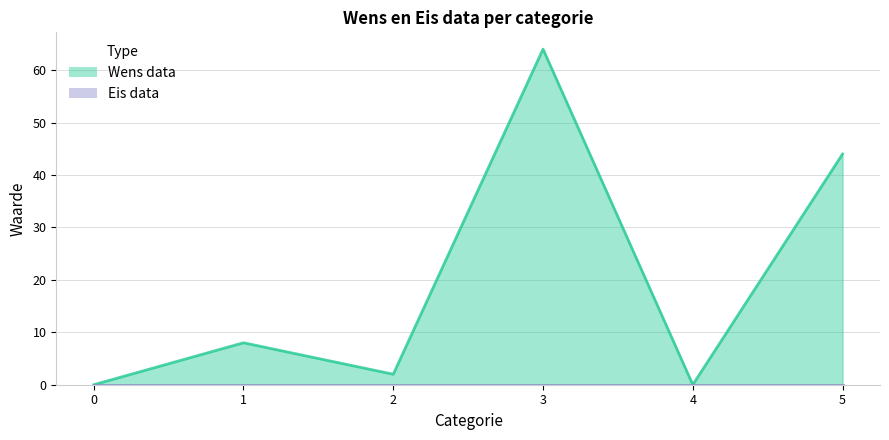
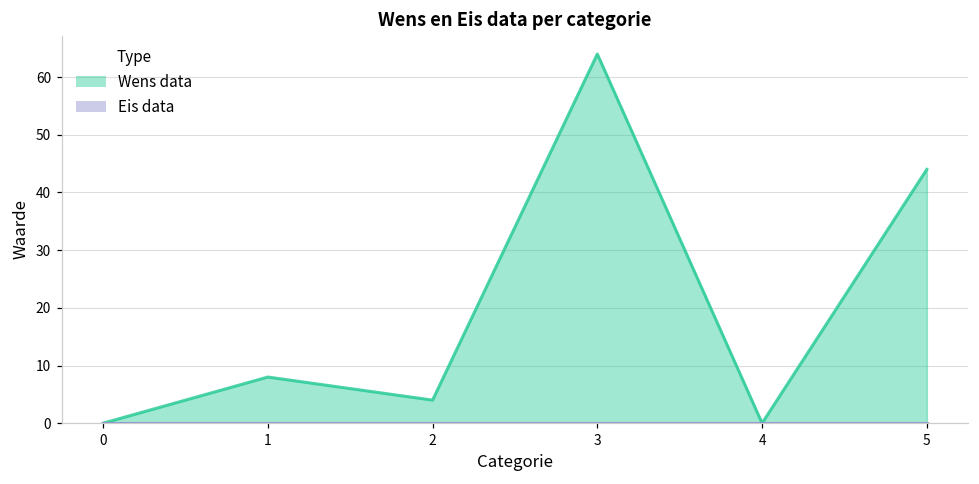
  {
    "Wens data": {
      "1": 8,
-     "2": 2,
+     "2": 4,
      "3": 64,
      "5": 44
    },
    "Eis data": {
      "1": 0,
      "2": 0,
      "3": 0,
      "5": 0
    }
  }
